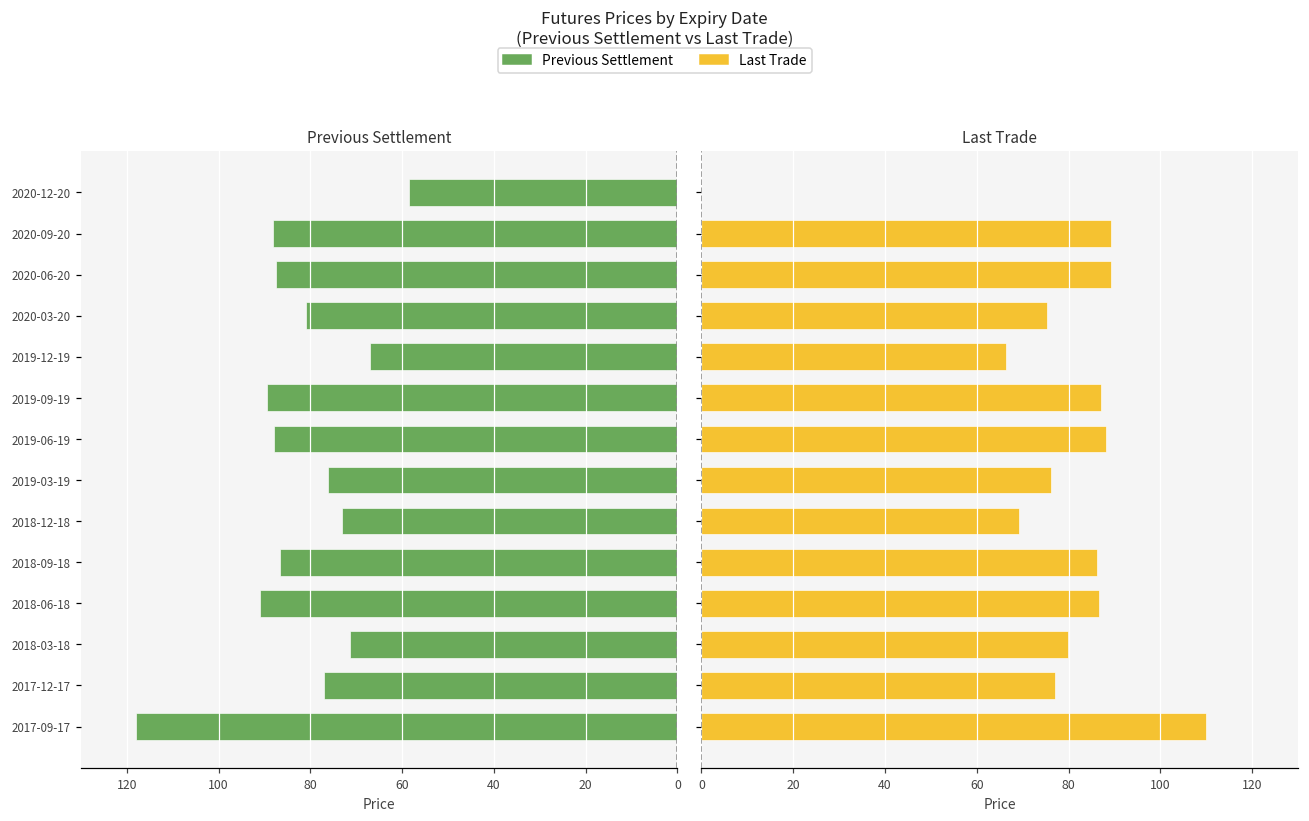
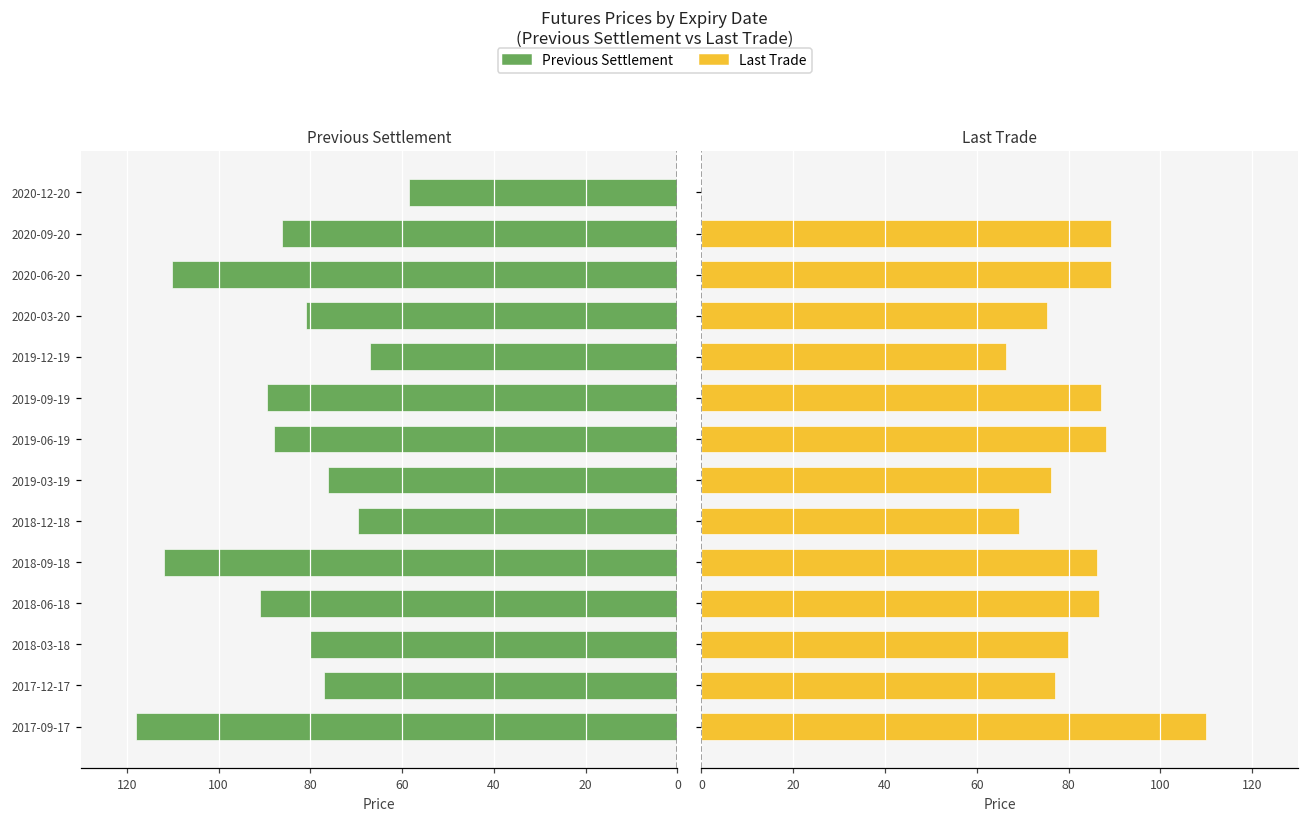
  {
    "Previous Settlement": {
      "2020-12-20": 58,
-     "2020-09-20": 88,
-     "2020-06-20": 88,
+     "2020-09-20": 86,
+     "2020-06-20": 110,
      "2020-03-20": 81,
      "2019-12-19": 67,
      "2019-09-19": 89,
      "2019-06-19": 88,
      "2019-03-19": 76,
-     "2018-12-18": 73,
-     "2018-09-18": 87,
+     "2018-12-18": 70,
+     "2018-09-18": 112,
      "2018-06-18": 91,
-     "2018-03-18": 71,
+     "2018-03-18": 80,
      "2017-12-17": 77,
      "2017-09-17": 118
    }
  }
